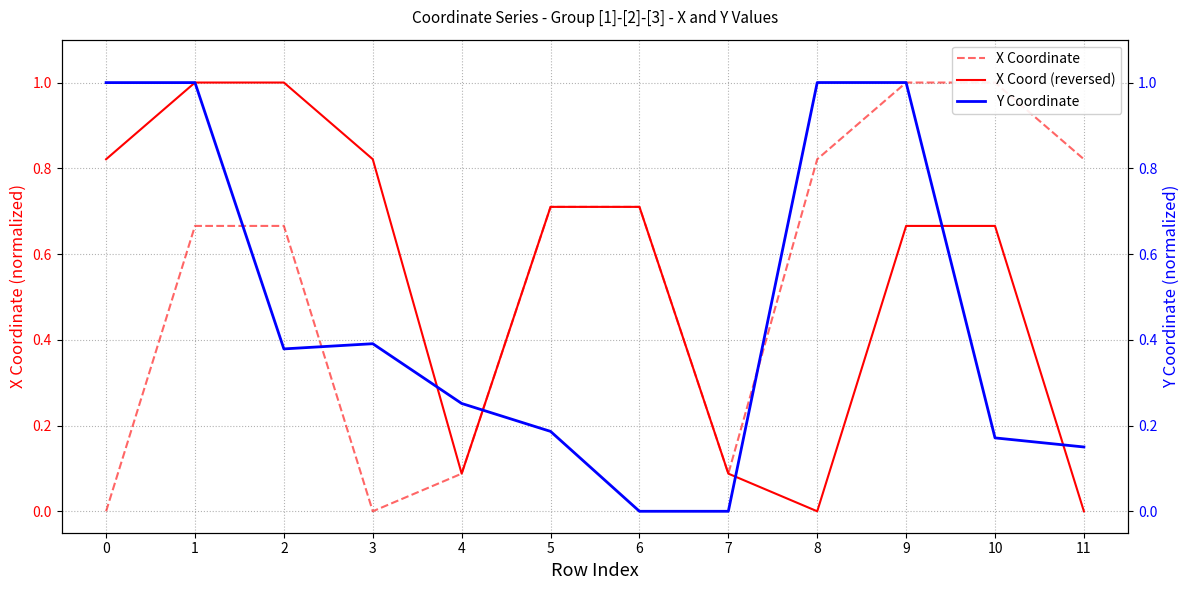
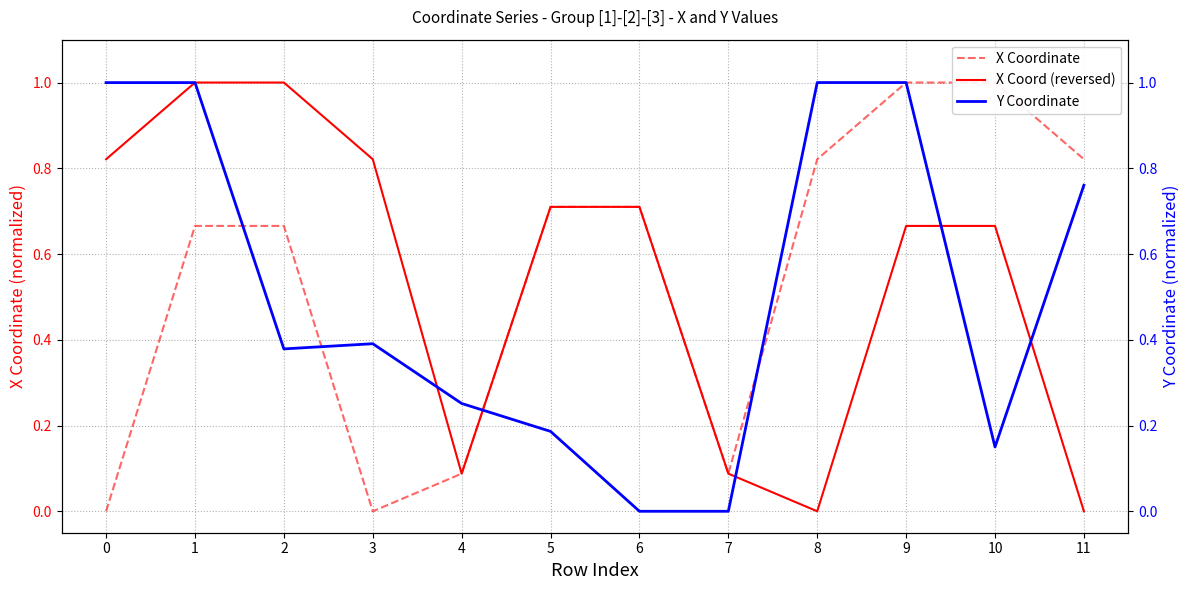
  {
    "Y Coordinate": {
      "0": 1.00,
      "1": 1.00,
      "2": 0.38,
      "3": 0.39,
      "4": 0.25,
      "5": 0.19,
      "6": 0.00,
      "7": 0.00,
      "8": 1.00,
      "9": 1.00,
-     "10": 0.17,
-     "11": 0.15
+     "10": 0.15,
+     "11": 0.76
    }
  }
